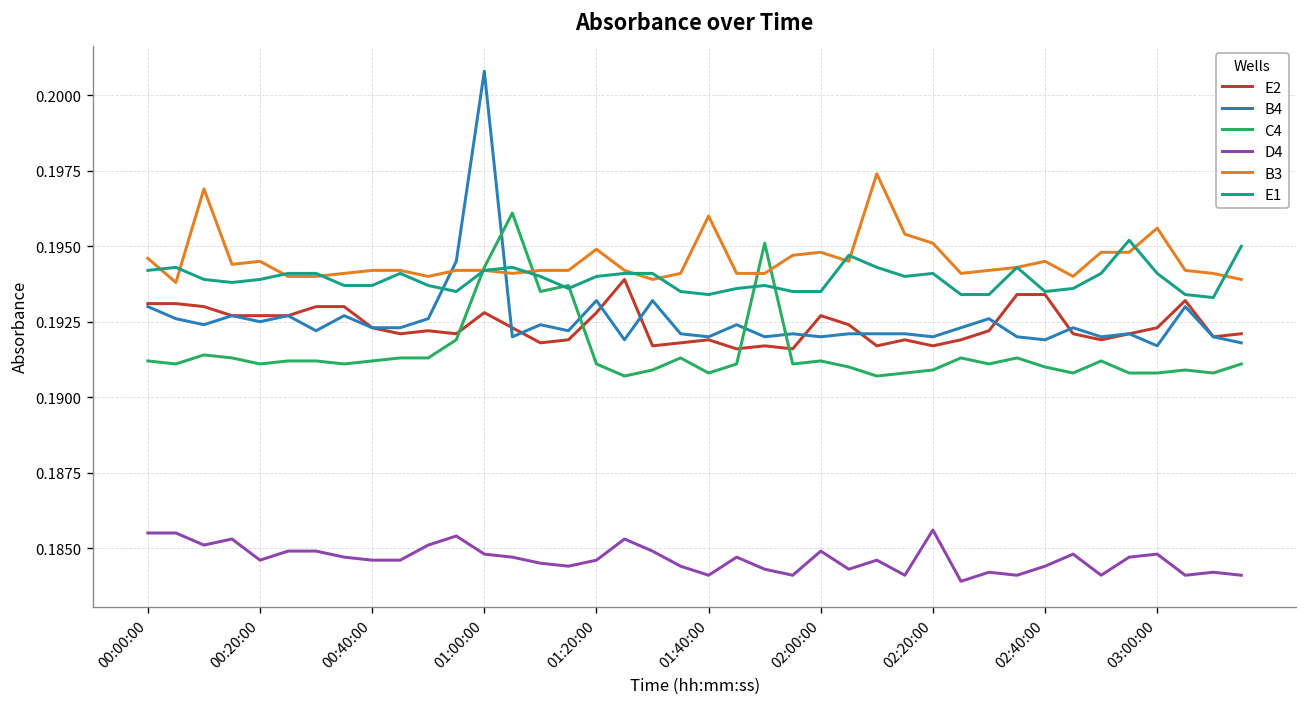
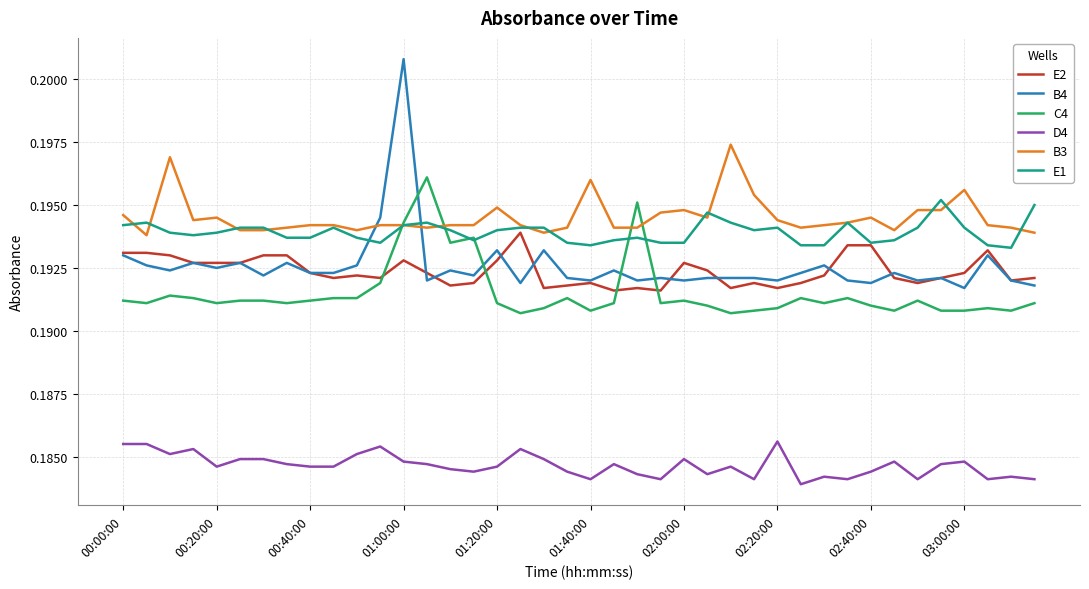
  {
    "E2": {
      "00:20:00": 0.1927,
      "01:00:00": 0.1928,
      "01:20:00": 0.1928,
      "02:00:00": 0.1927,
      "02:20:00": 0.1917,
      "03:00:00": 0.1923
    },
    "B4": {
      "00:20:00": 0.1925,
      "01:00:00": 0.2008,
      "01:20:00": 0.1932,
      "02:00:00": 0.1920,
      "02:20:00": 0.1920,
      "02:40:00": 0.1919,
      "03:00:00": 0.1917
    },
    "D4": {
      "00:00:00": 0.1855,
      "00:20:00": 0.1846,
      "00:40:00": 0.1846,
      "01:00:00": 0.1848,
      "01:20:00": 0.1846,
      "01:40:00": 0.1841,
      "02:00:00": 0.1849,
      "02:20:00": 0.1856,
      "02:40:00": 0.1844,
      "03:00:00": 0.1848
    },
    "B3": {
      "00:00:00": 0.1946,
      "00:20:00": 0.1945,
      "00:40:00": 0.1942,
      "01:20:00": 0.1949,
      "01:40:00": 0.1960,
      "02:00:00": 0.1948,
-     "02:20:00": 0.1951,
+     "02:20:00": 0.1944,
      "02:40:00": 0.1945,
      "03:00:00": 0.1956
    }
  }
